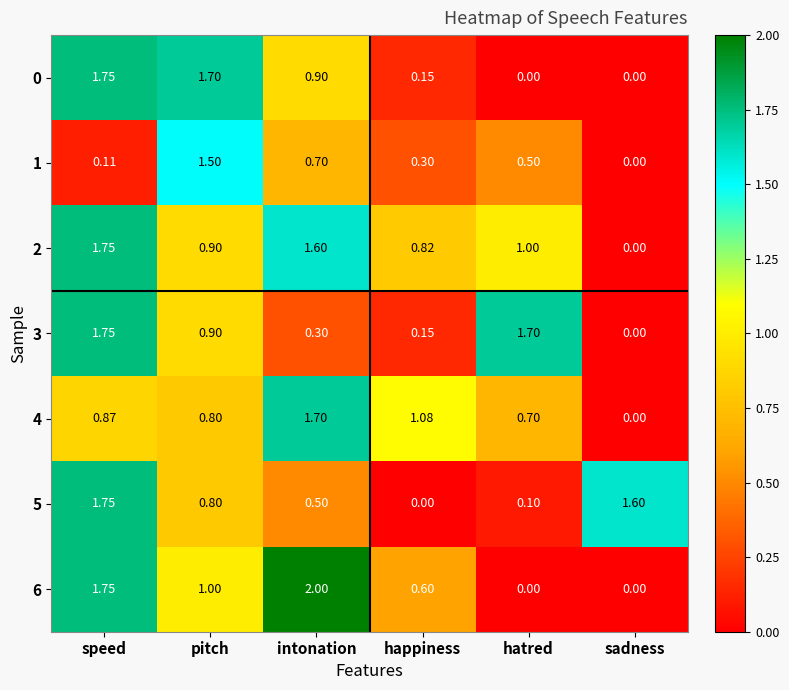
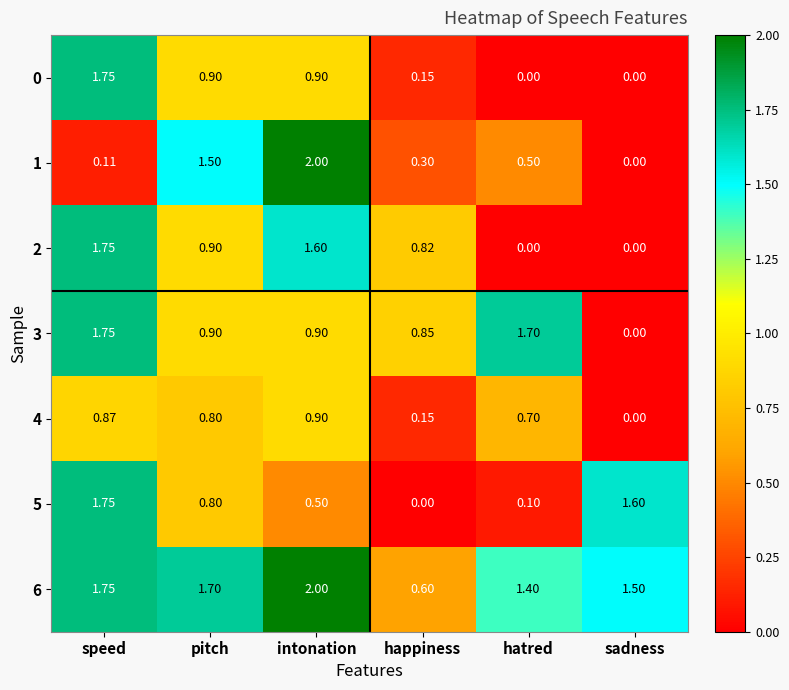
  {
    "0": {
      "speed": 1.75,
-     "pitch": 1.70,
+     "pitch": 0.90,
      "intonation": 0.90,
      "happiness": 0.15,
      "hatred": 0.00,
      "sadness": 0.00
    },
    "1": {
      "speed": 0.11,
      "pitch": 1.50,
-     "intonation": 0.70,
+     "intonation": 2.00,
      "happiness": 0.30,
      "hatred": 0.50,
      "sadness": 0.00
    },
    "2": {
      "speed": 1.75,
      "pitch": 0.90,
      "intonation": 1.60,
      "happiness": 0.82,
-     "hatred": 1.00,
+     "hatred": 0.00,
      "sadness": 0.00
    },
    "3": {
      "speed": 1.75,
      "pitch": 0.90,
-     "intonation": 0.30,
-     "happiness": 0.15,
+     "intonation": 0.90,
+     "happiness": 0.85,
      "hatred": 1.70,
      "sadness": 0.00
    },
    "4": {
      "speed": 0.87,
      "pitch": 0.80,
-     "intonation": 1.70,
-     "happiness": 1.08,
+     "intonation": 0.90,
+     "happiness": 0.15,
      "hatred": 0.70,
      "sadness": 0.00
    },
    "5": {
      "speed": 1.75,
      "pitch": 0.80,
      "intonation": 0.50,
      "happiness": 0.00,
      "hatred": 0.10,
      "sadness": 1.60
    },
    "6": {
      "speed": 1.75,
-     "pitch": 1.00,
+     "pitch": 1.70,
      "intonation": 2.00,
      "happiness": 0.60,
-     "hatred": 0.00,
-     "sadness": 0.00
+     "hatred": 1.40,
+     "sadness": 1.50
    }
  }
